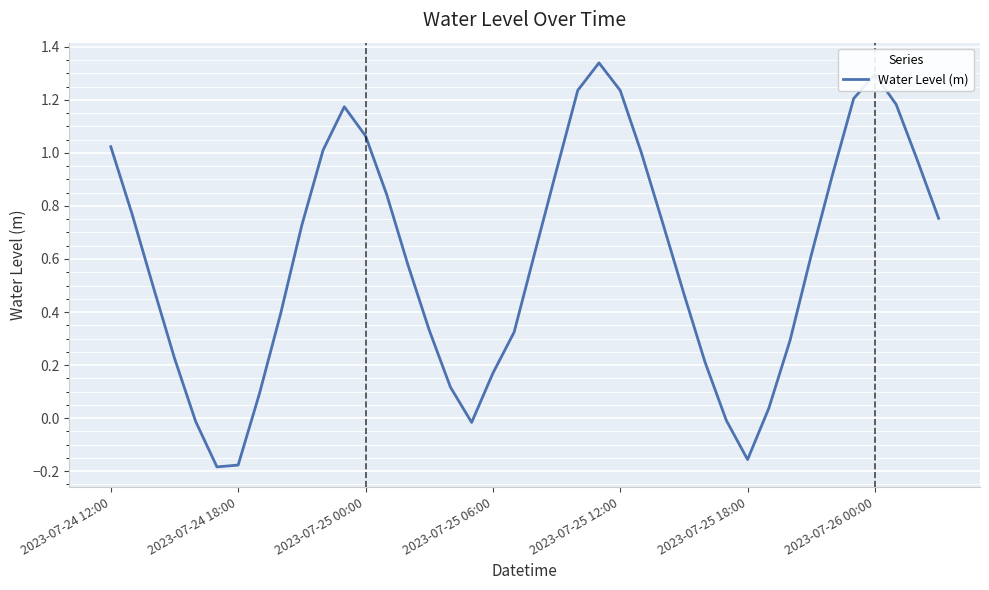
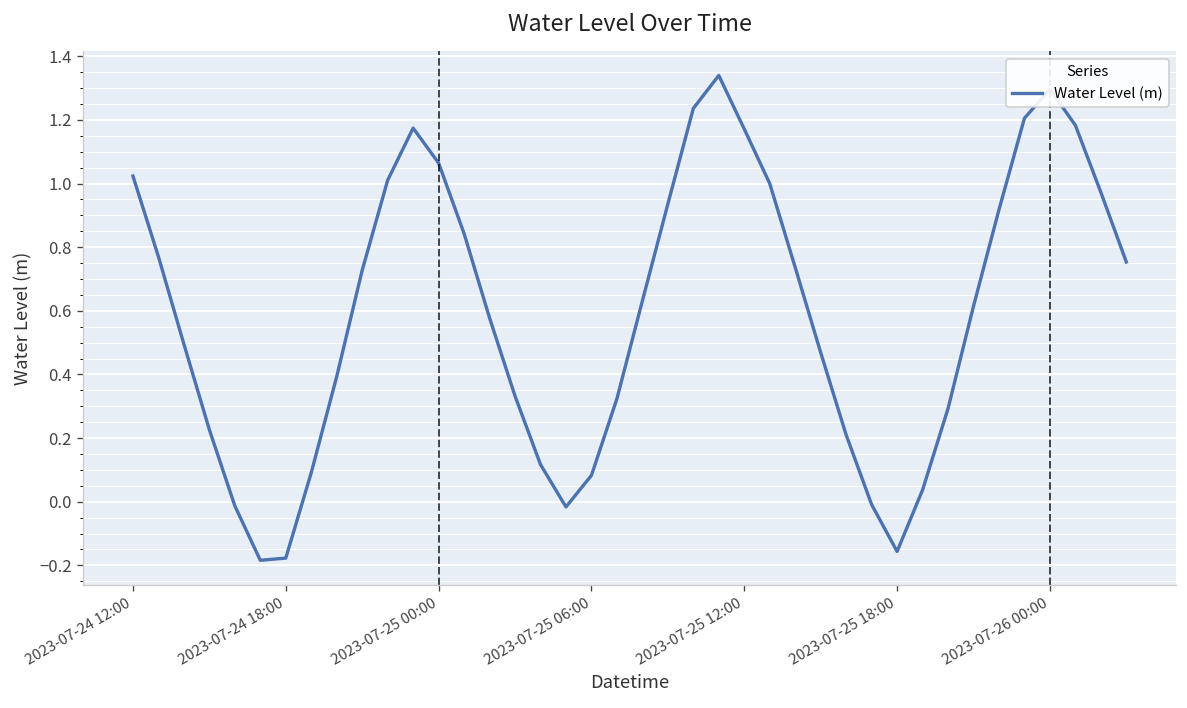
  {
    "2023-07-24 12:00": 1.02,
    "2023-07-24 18:00": -0.18,
    "2023-07-25 00:00": 1.06,
-   "2023-07-25 06:00": 0.17,
-   "2023-07-25 12:00": 1.24,
+   "2023-07-25 06:00": 0.08,
+   "2023-07-25 12:00": 1.17,
    "2023-07-25 18:00": -0.16
  }
